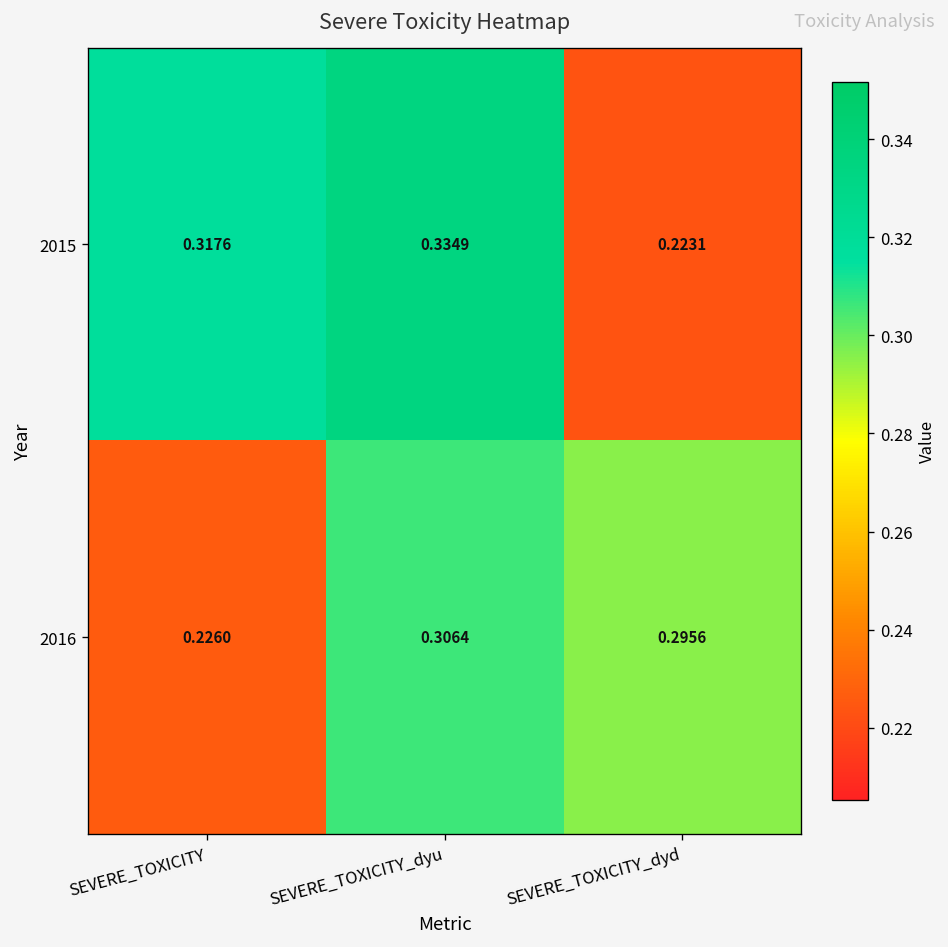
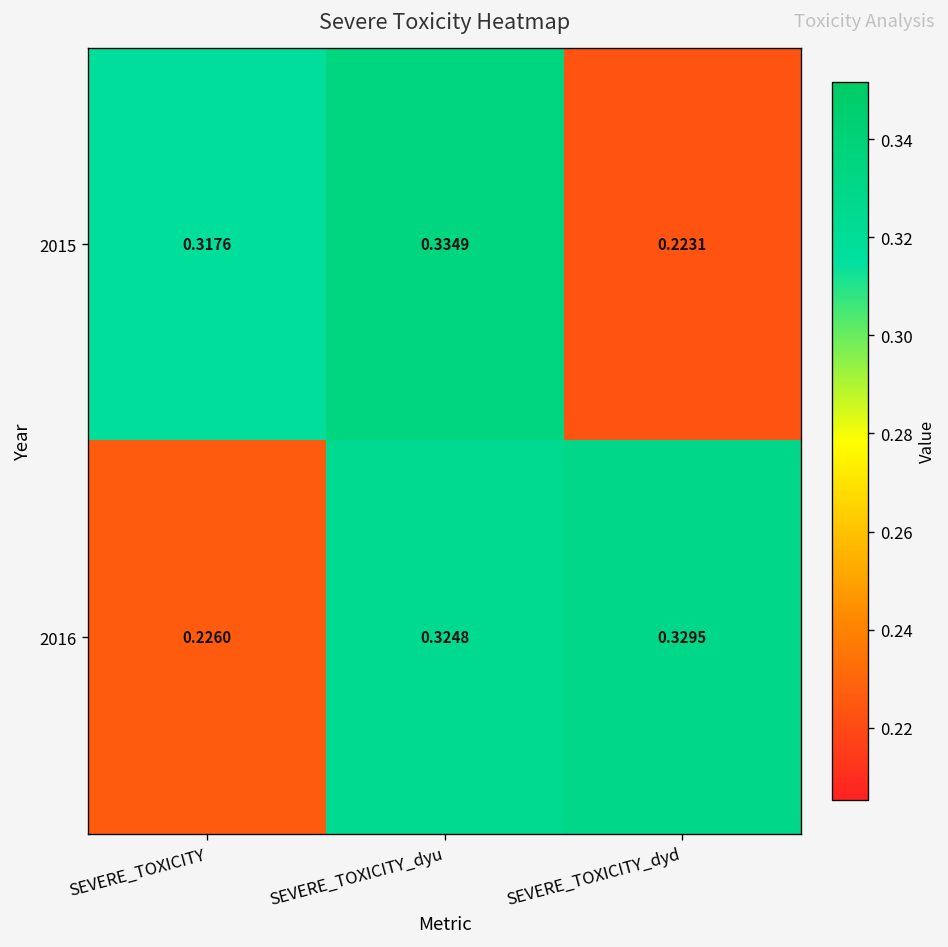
  {
    "2015": {
      "SEVERE_TOXICITY": 0.3176,
      "SEVERE_TOXICITY_dyu": 0.3349,
      "SEVERE_TOXICITY_dyd": 0.2231
    },
    "2016": {
      "SEVERE_TOXICITY": 0.2260,
-     "SEVERE_TOXICITY_dyu": 0.3064,
-     "SEVERE_TOXICITY_dyd": 0.2956
+     "SEVERE_TOXICITY_dyu": 0.3248,
+     "SEVERE_TOXICITY_dyd": 0.3295
    }
  }
